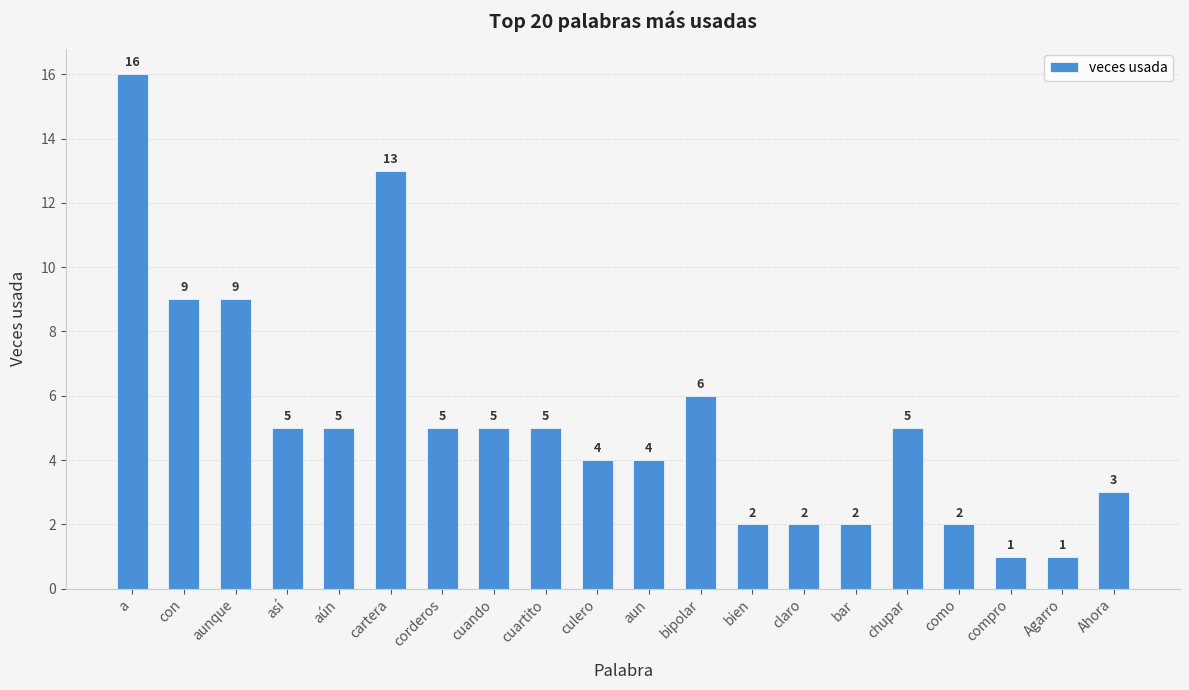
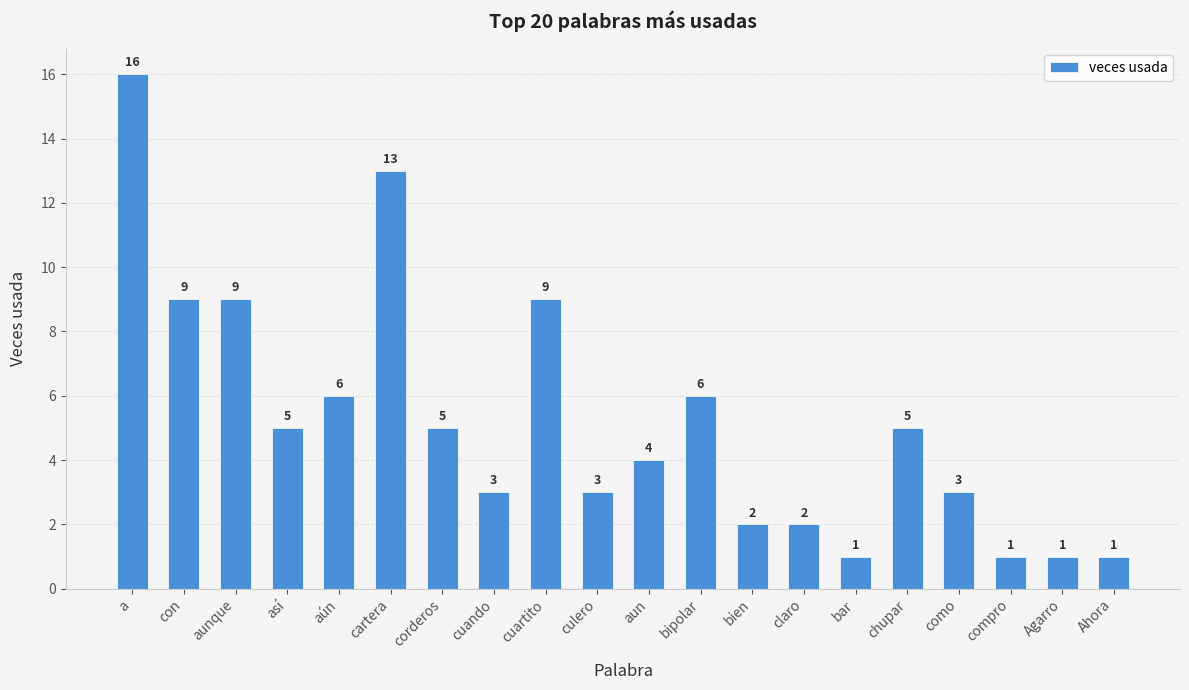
  {
    "a": 16,
    "con": 9,
    "aunque": 9,
    "así": 5,
-   "aún": 5,
+   "aún": 6,
    "cartera": 13,
    "corderos": 5,
-   "cuando": 5,
-   "cuartito": 5,
-   "culero": 4,
+   "cuando": 3,
+   "cuartito": 9,
+   "culero": 3,
    "aun": 4,
    "bipolar": 6,
    "bien": 2,
    "claro": 2,
-   "bar": 2,
+   "bar": 1,
    "chupar": 5,
-   "como": 2,
+   "como": 3,
    "compro": 1,
    "Agarro": 1,
-   "Ahora": 3
+   "Ahora": 1
  }
